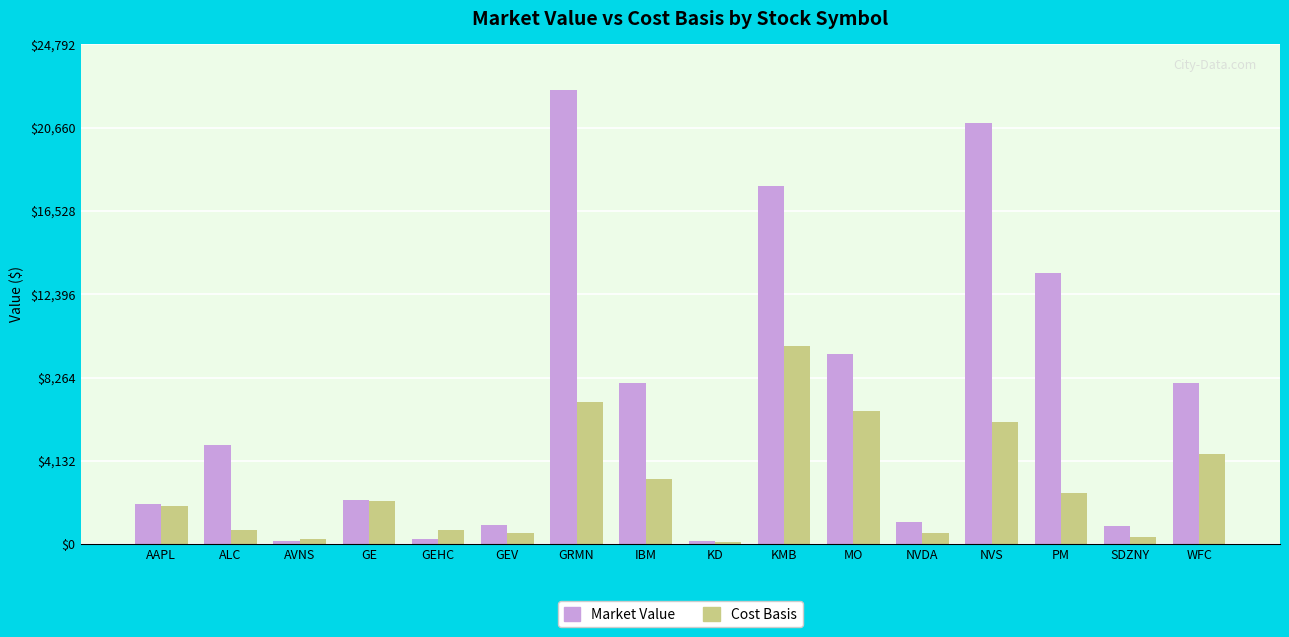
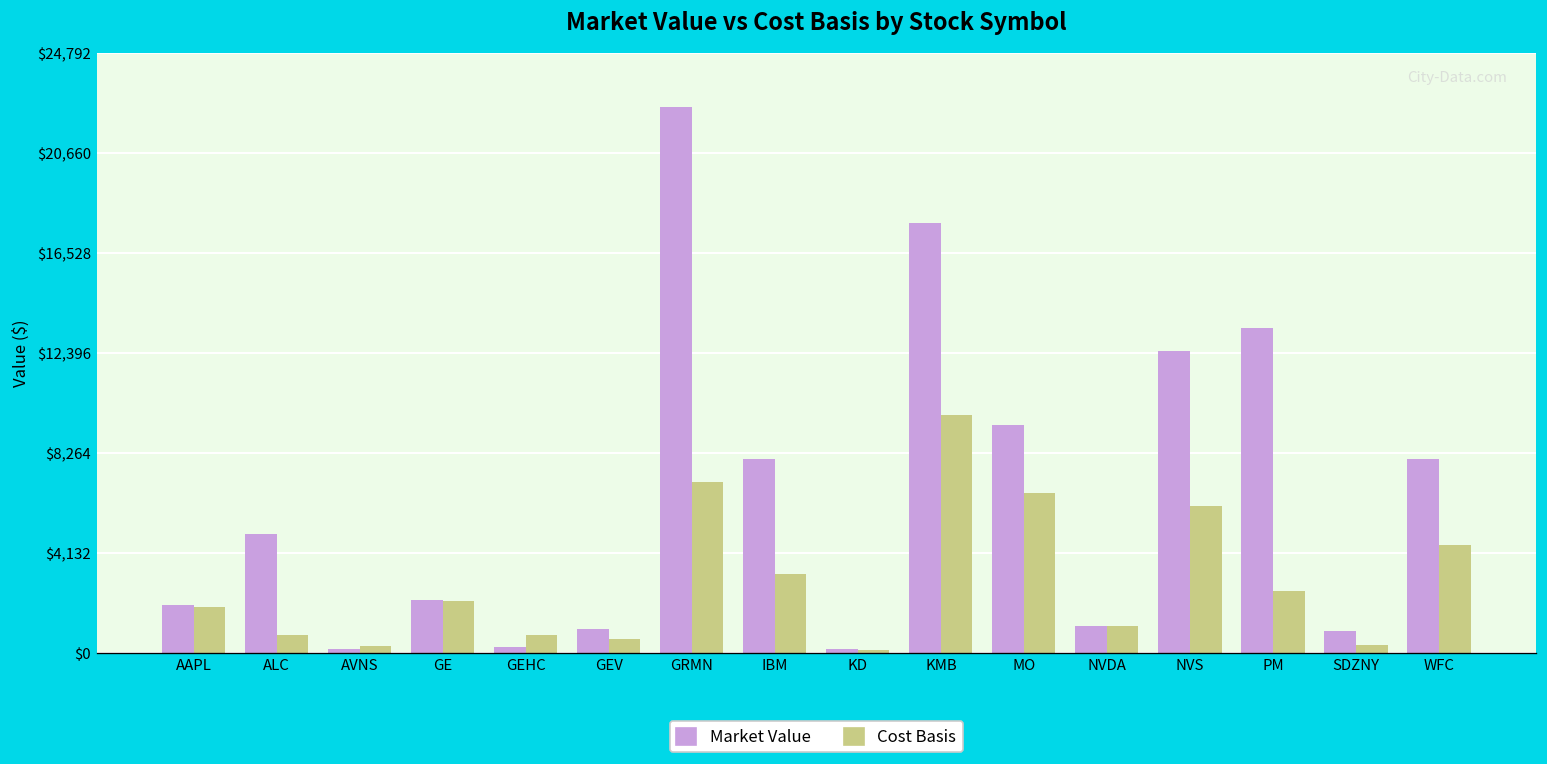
  {
    "Market Value": {
      "AAPL": "$2,000",
      "ALC": "$4,900",
      "AVNS": "$100",
      "GE": "$2,200",
      "GEHC": "$300",
      "GEV": "$1,000",
      "GRMN": "$22,500",
      "IBM": "$8,000",
      "KD": "$100",
      "KMB": "$17,800",
      "MO": "$9,400",
      "NVDA": "$1,100",
-     "NVS": "$20,900",
+     "NVS": "$12,500",
      "PM": "$13,400",
      "SDZNY": "$900",
      "WFC": "$8,000"
    },
    "Cost Basis": {
      "AAPL": "$1,900",
      "ALC": "$700",
      "AVNS": "$300",
      "GE": "$2,100",
      "GEHC": "$700",
      "GEV": "$500",
      "GRMN": "$7,000",
      "IBM": "$3,300",
      "KMB": "$9,800",
      "MO": "$6,600",
-     "NVDA": "$600",
+     "NVDA": "$1,100",
      "NVS": "$6,000",
      "PM": "$2,500",
      "SDZNY": "$300",
      "WFC": "$4,400"
    }
  }
